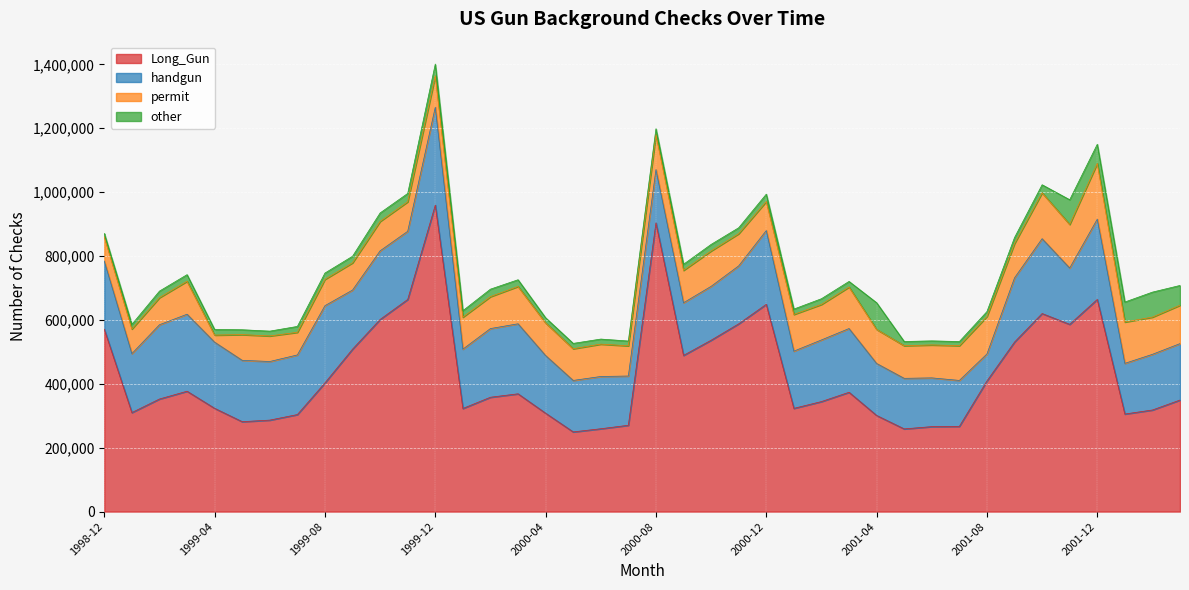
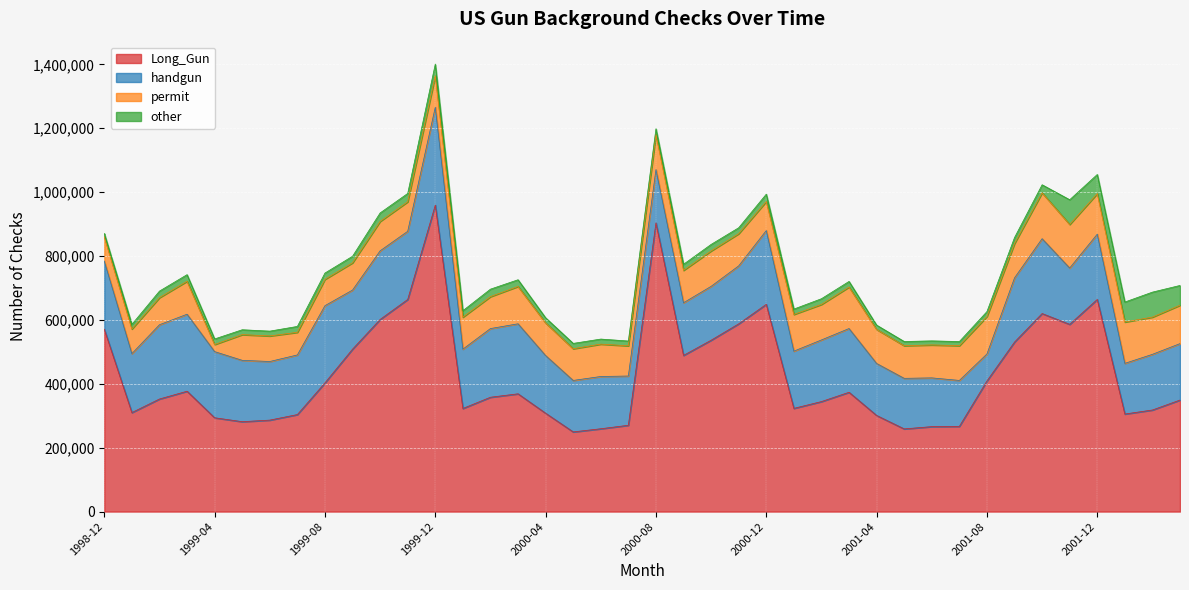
  {
    "Long_Gun": {
      "1998-12": "570,000",
-     "1999-04": "320,000",
+     "1999-04": "290,000",
      "1999-08": "400,000",
      "1999-12": "960,000",
      "2000-04": "310,000",
      "2000-08": "900,000",
      "2000-12": "650,000",
      "2001-04": "300,000",
      "2001-08": "410,000",
      "2001-12": "660,000"
    },
    "handgun": {
      "1998-12": "210,000",
      "1999-04": "210,000",
      "1999-08": "240,000",
      "1999-12": "310,000",
      "2000-04": "180,000",
      "2000-08": "170,000",
      "2000-12": "230,000",
      "2001-04": "160,000",
      "2001-08": "80,000",
-     "2001-12": "250,000"
+     "2001-12": "200,000"
    },
    "permit": {
      "1998-12": "80,000",
      "1999-04": "20,000",
      "1999-08": "80,000",
      "1999-12": "100,000",
      "2000-04": "100,000",
      "2000-08": "110,000",
      "2000-12": "90,000",
      "2001-04": "110,000",
      "2001-08": "120,000",
-     "2001-12": "170,000"
+     "2001-12": "130,000"
    },
    "other": {
      "1998-12": "10,000",
      "1999-04": "20,000",
      "1999-08": "20,000",
      "1999-12": "40,000",
      "2000-04": "20,000",
      "2000-08": "20,000",
      "2000-12": "20,000",
-     "2001-04": "80,000",
+     "2001-04": "10,000",
      "2001-08": "20,000",
      "2001-12": "60,000"
    }
  }
